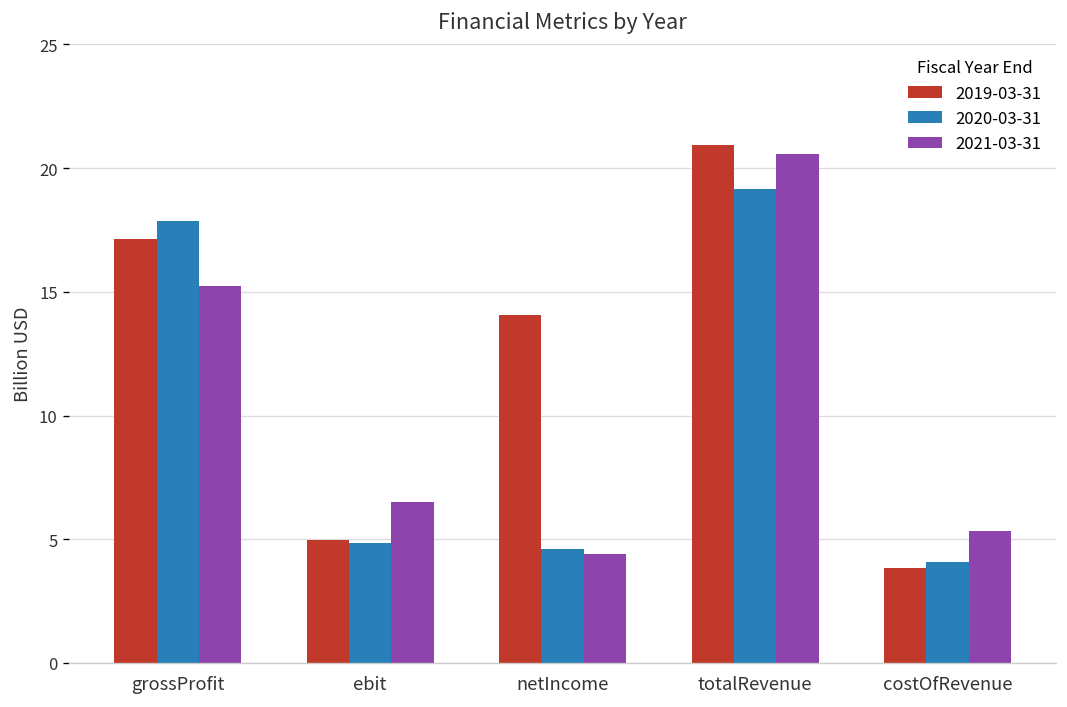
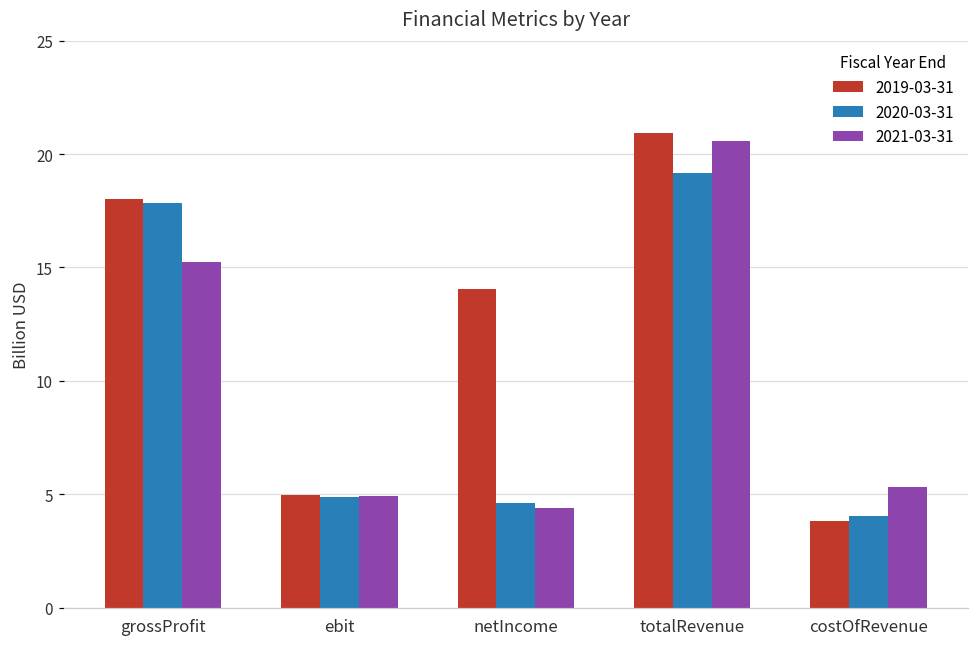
  {
    "2019-03-31": {
-     "grossProfit": 17.1,
+     "grossProfit": 18.0,
      "ebit": 5.0,
      "netIncome": 14.1,
      "totalRevenue": 20.9,
      "costOfRevenue": 3.8
    },
    "2020-03-31": {
      "grossProfit": 17.8,
      "ebit": 4.9,
      "netIncome": 4.6,
      "totalRevenue": 19.2,
      "costOfRevenue": 4.1
    },
    "2021-03-31": {
      "grossProfit": 15.2,
-     "ebit": 6.5,
+     "ebit": 4.9,
      "netIncome": 4.4,
      "totalRevenue": 20.6,
      "costOfRevenue": 5.3
    }
  }
